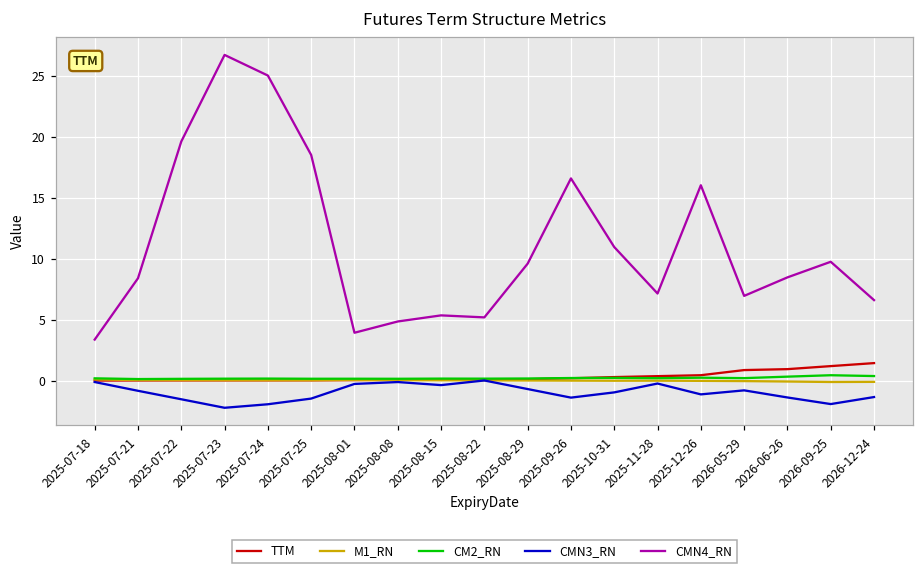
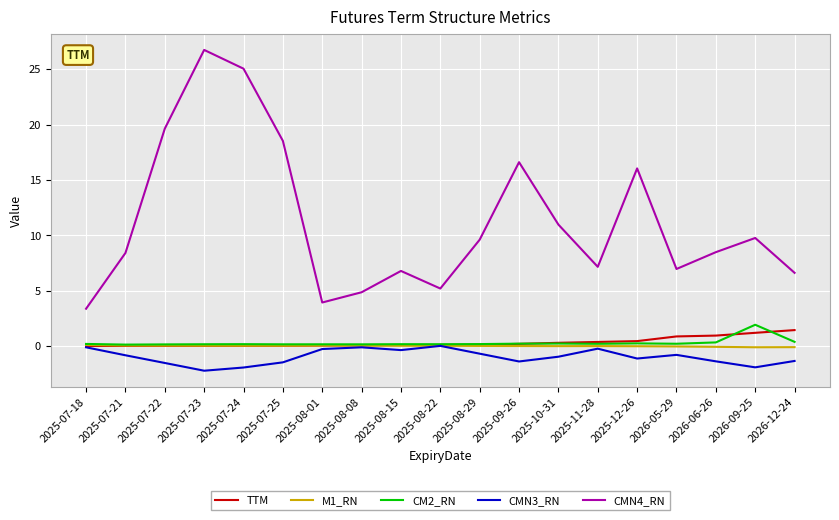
  {
    "TTM": {
      "2026-05-29": 0.9,
      "2026-06-26": 0.9,
      "2026-09-25": 1.2,
      "2026-12-24": 1.4
    },
    "M1_RN": {
      "2025-10-31": 0.0,
      "2025-12-26": 0.0,
      "2026-05-29": 0.0,
      "2026-06-26": -0.1,
      "2026-09-25": -0.1,
      "2026-12-24": -0.1
    },
    "CM2_RN": {
      "2026-05-29": 0.2,
      "2026-06-26": 0.3,
-     "2026-09-25": 0.4,
+     "2026-09-25": 1.9,
      "2026-12-24": 0.4
    },
    "CMN3_RN": {
      "2025-07-21": -0.8,
      "2025-07-22": -1.5,
      "2025-07-23": -2.2,
      "2025-07-24": -1.9,
      "2025-07-25": -1.5,
      "2025-08-01": -0.3,
      "2025-08-15": -0.4,
      "2025-08-29": -0.7,
      "2025-09-26": -1.4,
      "2025-10-31": -1.0,
      "2025-11-28": -0.2,
      "2025-12-26": -1.1,
      "2026-05-29": -0.8,
      "2026-06-26": -1.4,
      "2026-09-25": -1.9,
      "2026-12-24": -1.3
    },
    "CMN4_RN": {
      "2025-07-18": 3.4,
      "2025-07-21": 8.4,
      "2025-07-22": 19.6,
      "2025-07-23": 26.7,
      "2025-07-24": 25.1,
      "2025-07-25": 18.5,
      "2025-08-01": 3.9,
      "2025-08-08": 4.9,
-     "2025-08-15": 5.4,
+     "2025-08-15": 6.8,
      "2025-08-22": 5.2,
      "2025-08-29": 9.6,
      "2025-09-26": 16.6,
      "2025-10-31": 11.0,
      "2025-11-28": 7.2,
      "2025-12-26": 16.0,
      "2026-05-29": 7.0,
      "2026-06-26": 8.5,
      "2026-09-25": 9.8,
      "2026-12-24": 6.6
    }
  }
